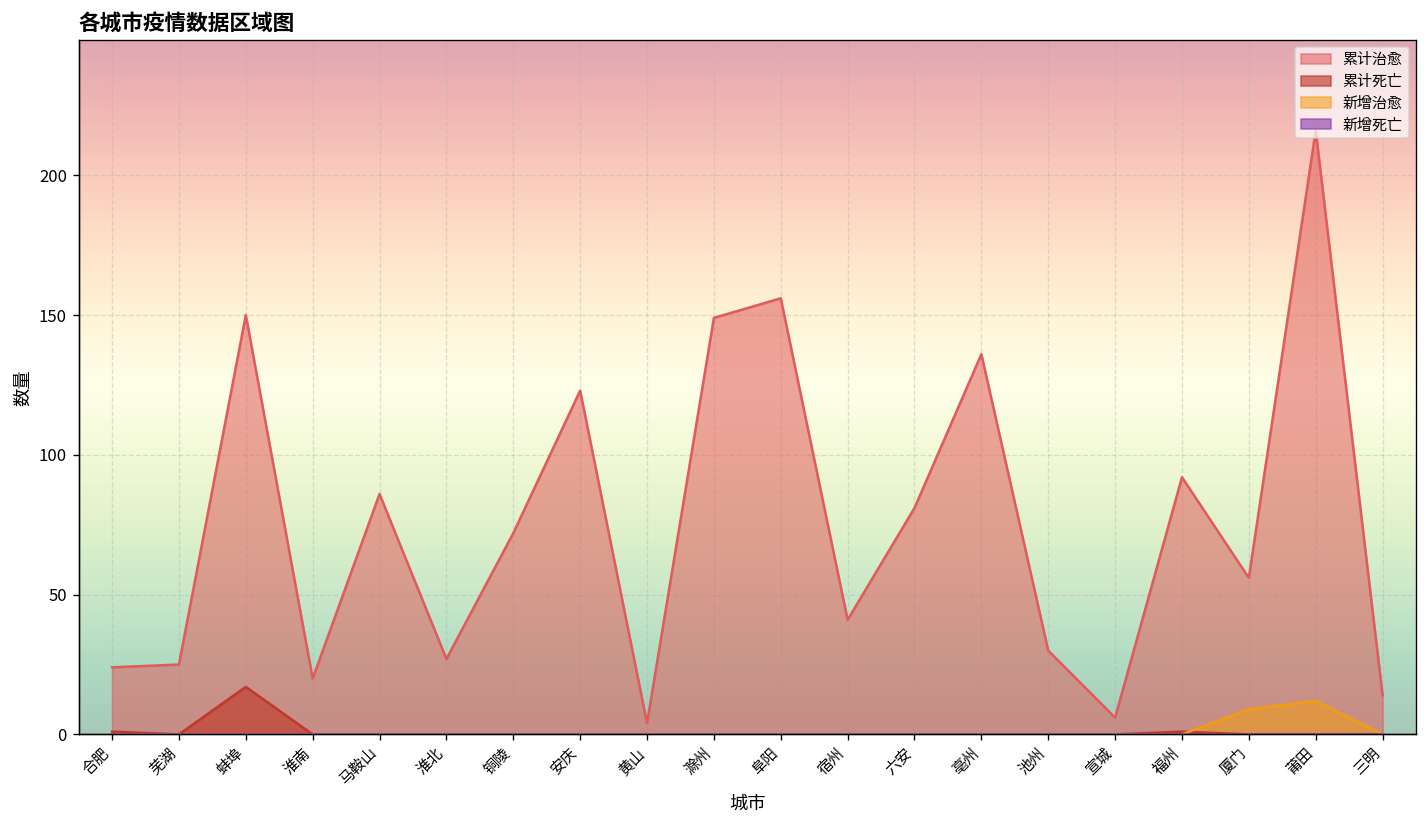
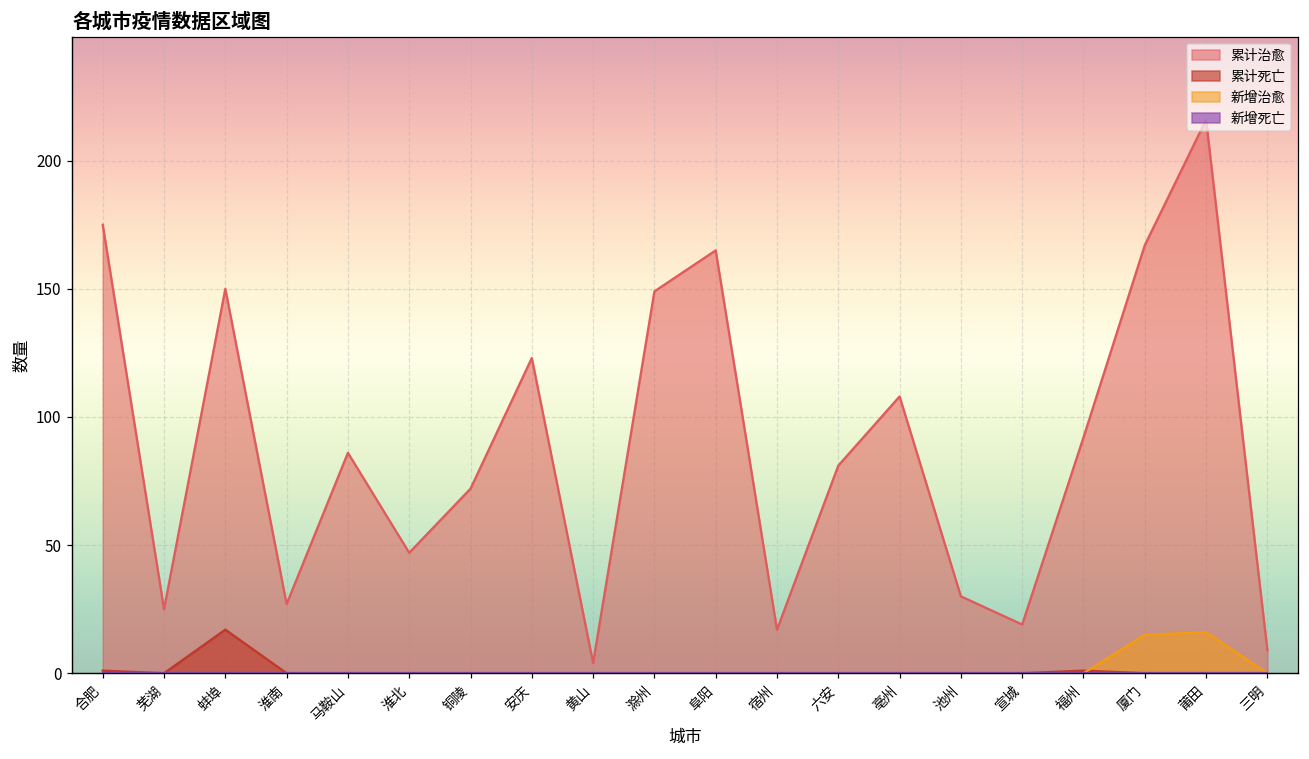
  {
    "累计治愈": {
-     "合肥": 24,
+     "合肥": 175,
      "芜湖": 25,
      "蚌埠": 150,
-     "淮南": 20,
+     "淮南": 27,
      "马鞍山": 86,
-     "淮北": 27,
+     "淮北": 47,
      "铜陵": 72,
      "安庆": 123,
      "黄山": 4,
      "滁州": 149,
-     "阜阳": 156,
-     "宿州": 41,
+     "阜阳": 165,
+     "宿州": 17,
      "六安": 81,
-     "亳州": 136,
+     "亳州": 108,
      "池州": 30,
-     "宣城": 6,
+     "宣城": 19,
      "福州": 92,
-     "厦门": 56,
-     "三明": 14
+     "厦门": 167,
+     "三明": 9
    },
    "累计死亡": {
      "蚌埠": 17
    },
    "新增治愈": {
-     "厦门": 9,
-     "莆田": 12
+     "厦门": 15,
+     "莆田": 16
    }
  }
